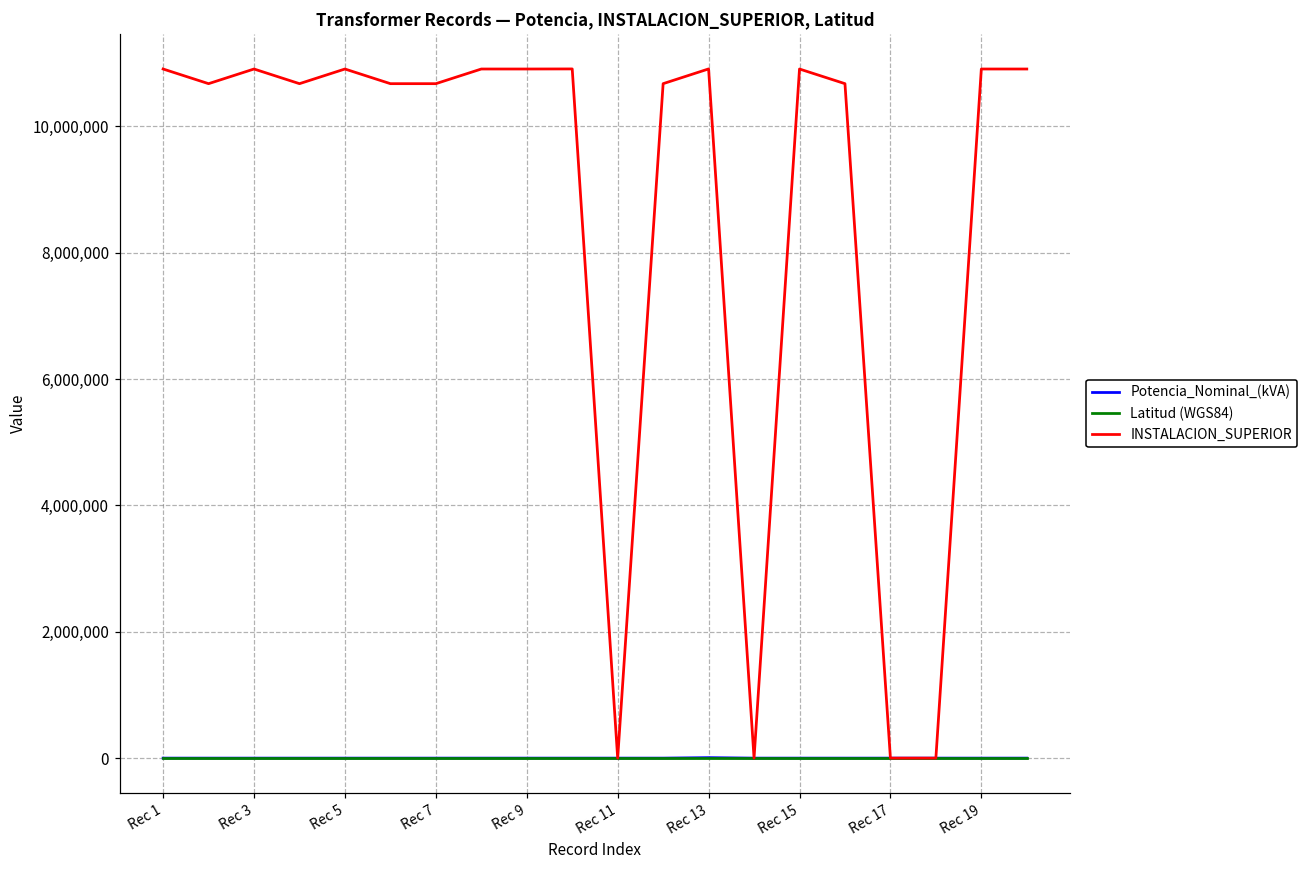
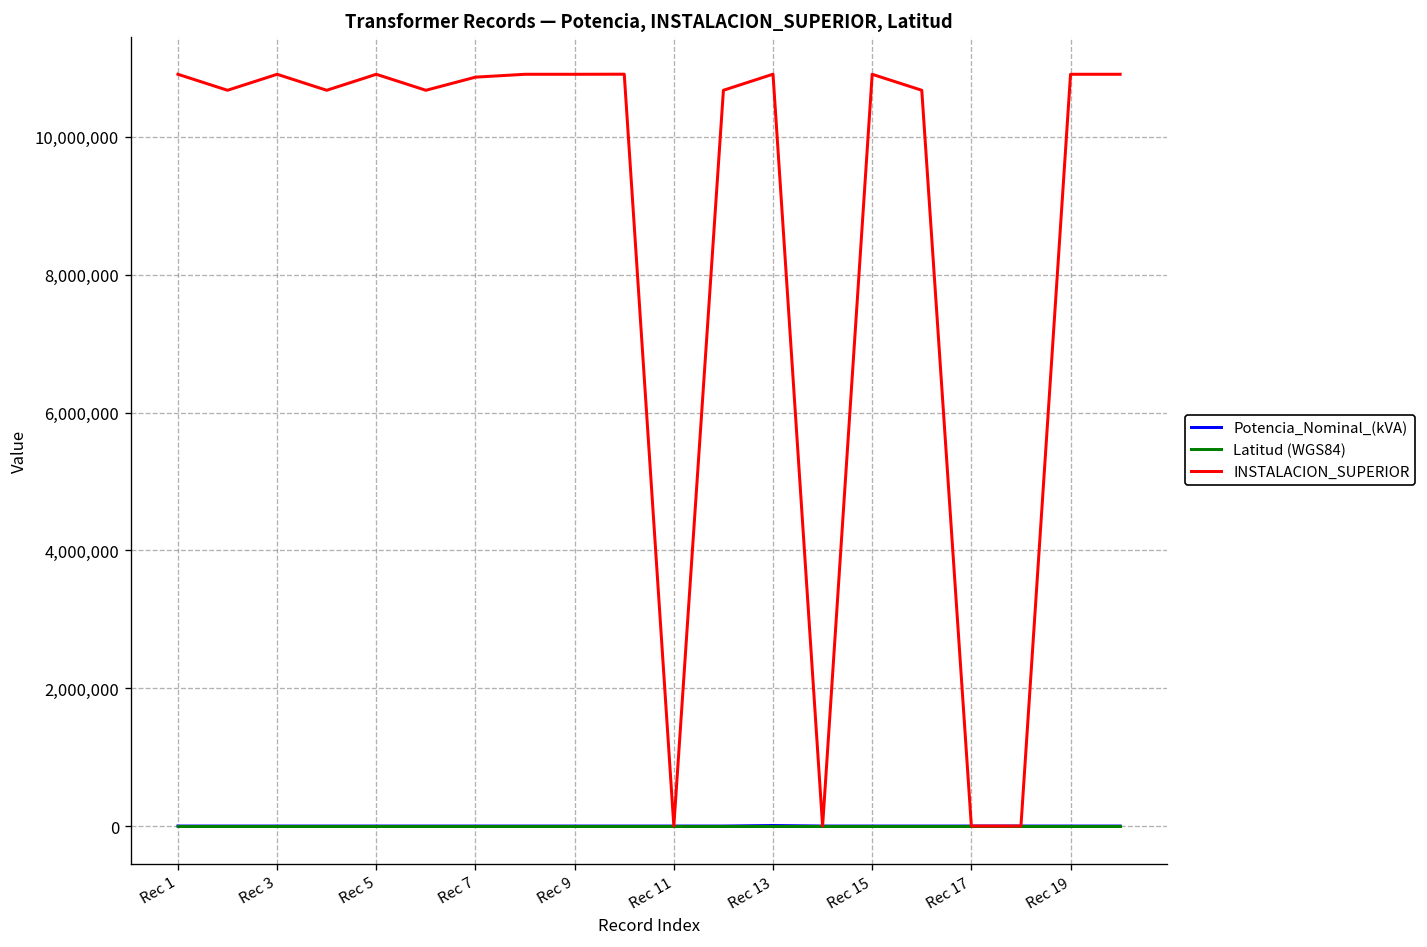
  {
    "Latitud (WGS84)": {
      "Rec 1": "0",
      "Rec 3": "0",
      "Rec 5": "0",
      "Rec 7": "0",
      "Rec 9": "0",
      "Rec 13": "0",
      "Rec 15": "0",
      "Rec 19": "0"
    },
    "INSTALACION_SUPERIOR": {
      "Rec 1": "10,900,000",
      "Rec 3": "10,900,000",
      "Rec 5": "10,900,000",
-     "Rec 7": "10,700,000",
+     "Rec 7": "10,900,000",
      "Rec 9": "10,900,000",
      "Rec 13": "10,900,000",
      "Rec 15": "10,900,000",
      "Rec 19": "10,900,000"
    }
  }
